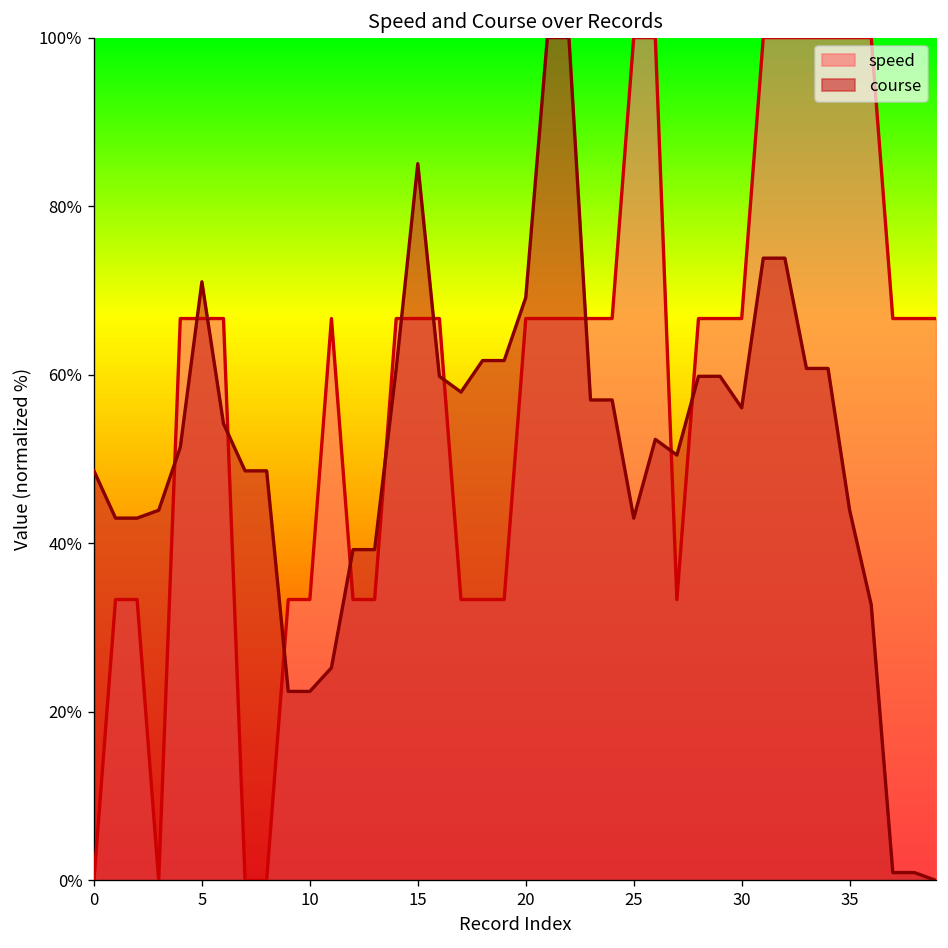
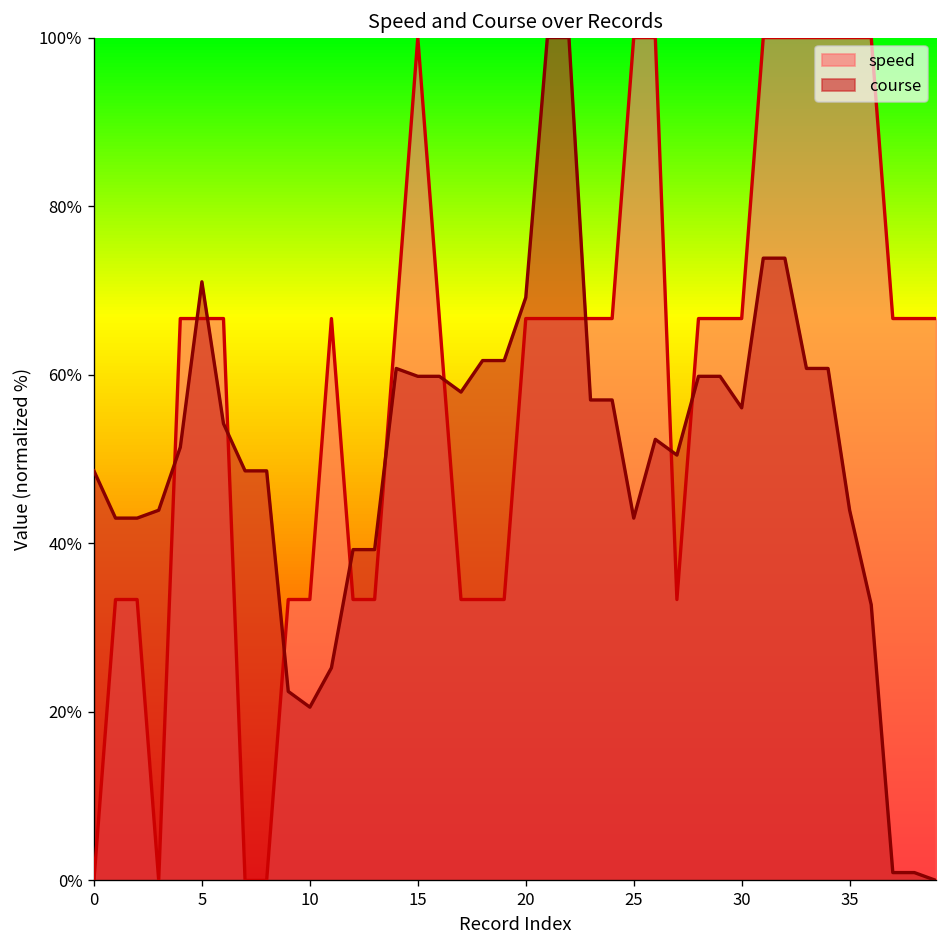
  {
    "speed": {
      "0": "0%",
      "5": "67%",
      "10": "33%",
-     "15": "67%",
+     "15": "100%",
      "20": "67%",
      "25": "100%",
      "30": "67%",
      "35": "100%"
    },
    "course": {
      "0": "49%",
      "5": "71%",
-     "10": "22%",
-     "15": "85%",
+     "10": "21%",
+     "15": "60%",
      "20": "69%",
      "25": "43%",
      "30": "56%",
      "35": "44%"
    }
  }
